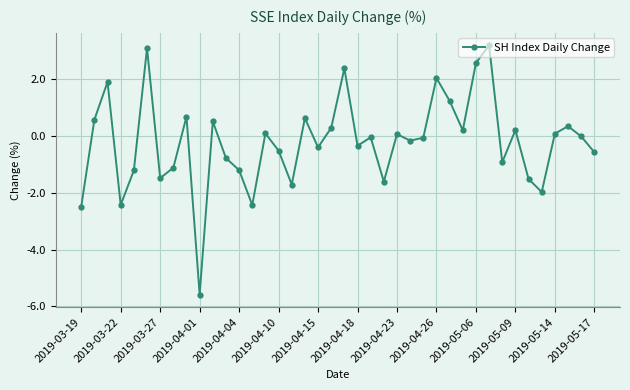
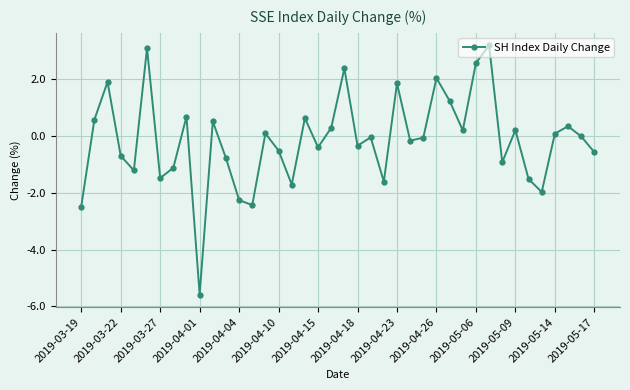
  {
    "2019-03-19": -2.5,
-   "2019-03-22": -2.4,
+   "2019-03-22": -0.7,
    "2019-03-27": -1.5,
    "2019-04-01": -5.6,
-   "2019-04-04": -1.2,
+   "2019-04-04": -2.3,
    "2019-04-10": -0.5,
    "2019-04-15": -0.4,
    "2019-04-18": -0.3,
-   "2019-04-23": 0.1,
+   "2019-04-23": 1.9,
    "2019-04-26": 2.0,
    "2019-05-06": 2.6,
    "2019-05-09": 0.2,
    "2019-05-14": 0.1,
    "2019-05-17": -0.6
  }
